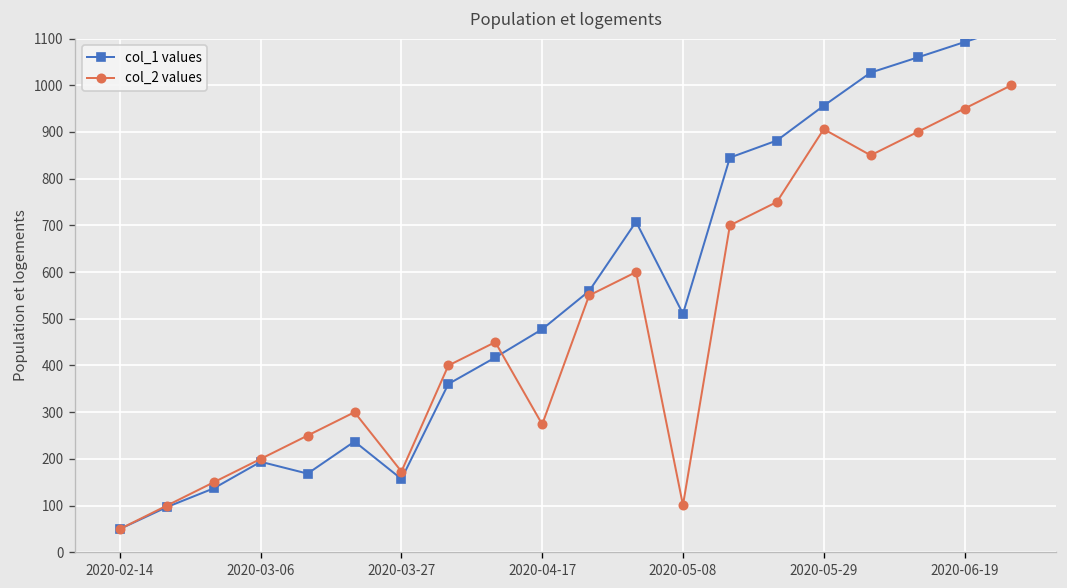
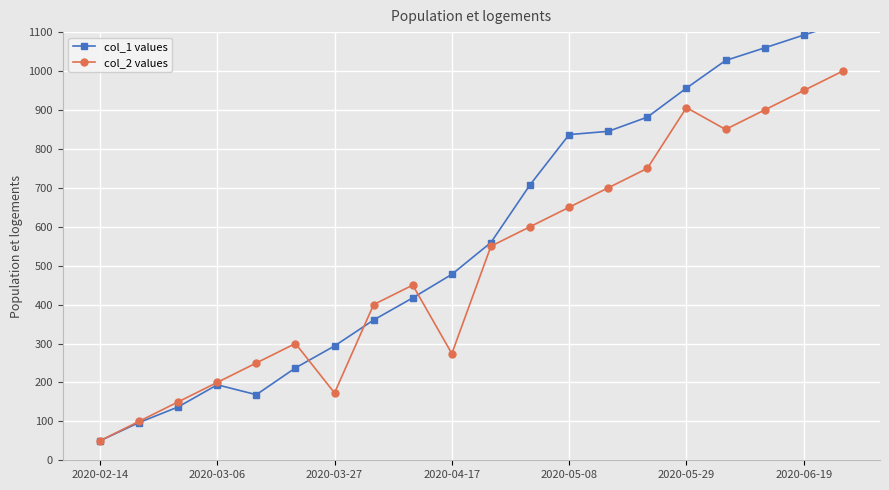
  {
    "col_1 values": {
-     "2020-03-27": 160,
+     "2020-03-27": 290,
      "2020-04-17": 480,
-     "2020-05-08": 510,
+     "2020-05-08": 840,
      "2020-05-29": 960,
      "2020-06-19": 1090
    },
    "col_2 values": {
      "2020-03-27": 170,
      "2020-04-17": 270,
-     "2020-05-08": 100,
+     "2020-05-08": 650,
      "2020-05-29": 910,
      "2020-06-19": 950
    }
  }
